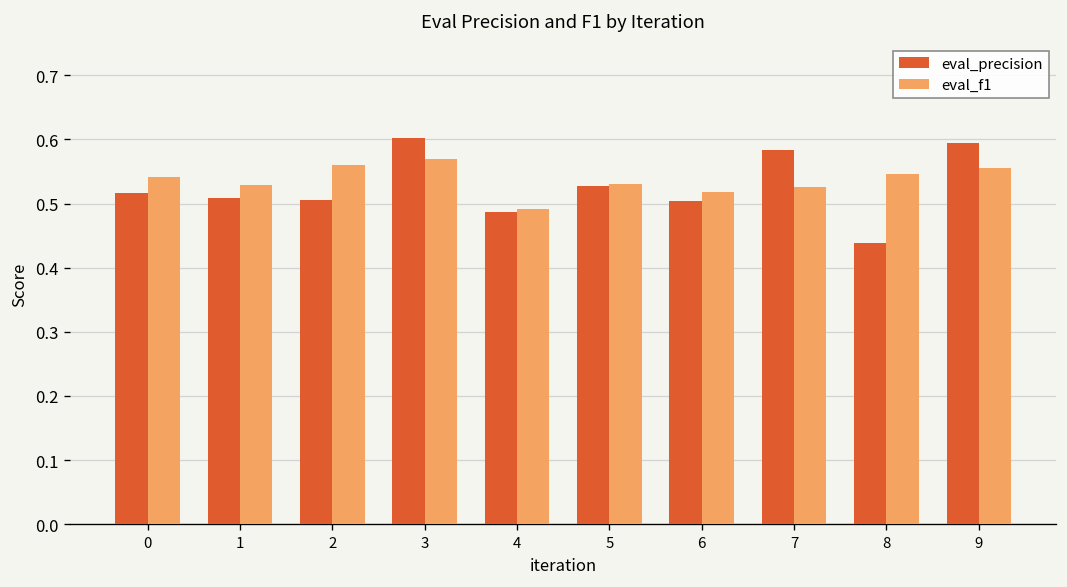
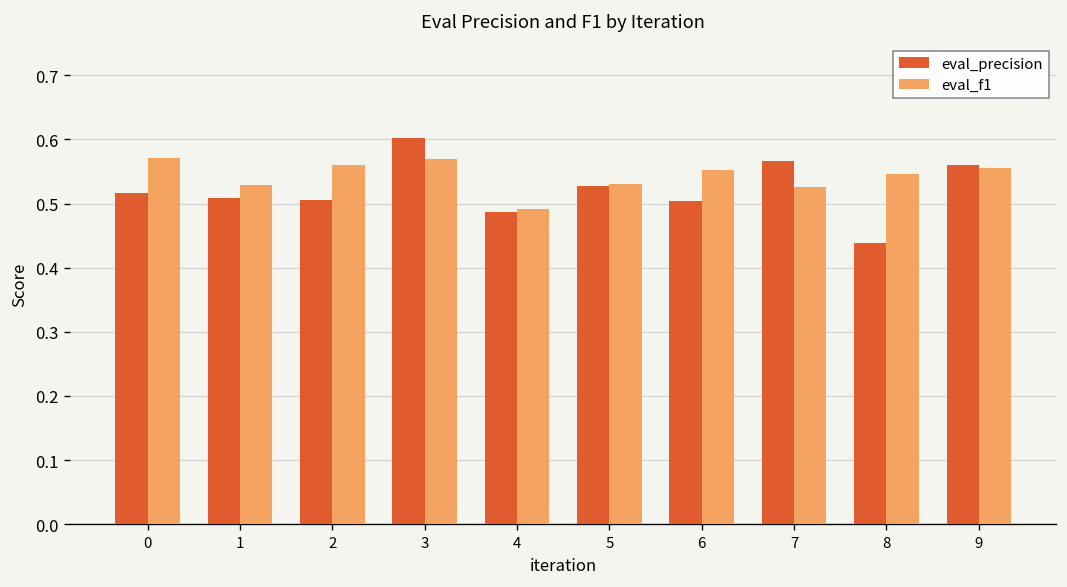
  {
    "eval_precision": {
      "0": 0.52,
      "1": 0.51,
      "2": 0.51,
      "3": 0.60,
      "4": 0.49,
      "5": 0.53,
      "6": 0.50,
-     "7": 0.58,
+     "7": 0.57,
      "8": 0.44,
-     "9": 0.59
+     "9": 0.56
    },
    "eval_f1": {
-     "0": 0.54,
+     "0": 0.57,
      "1": 0.53,
      "2": 0.56,
      "3": 0.57,
      "4": 0.49,
      "5": 0.53,
-     "6": 0.52,
+     "6": 0.55,
      "7": 0.53,
      "8": 0.55,
      "9": 0.56
    }
  }
